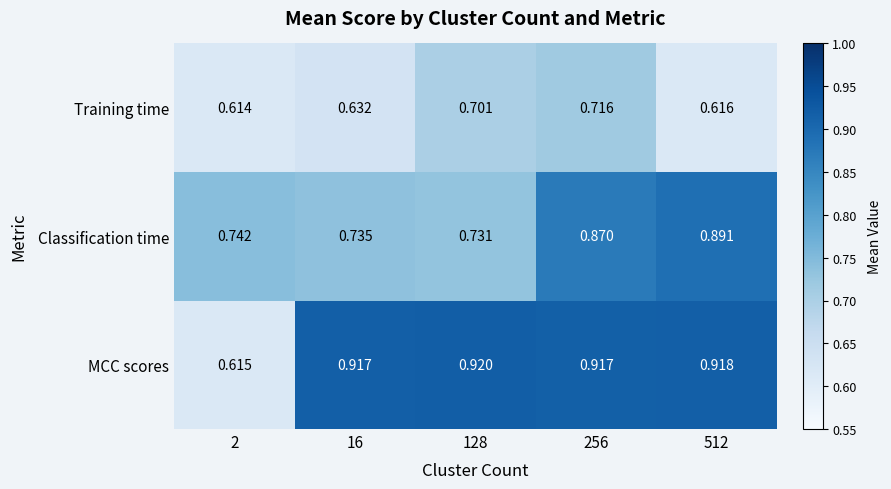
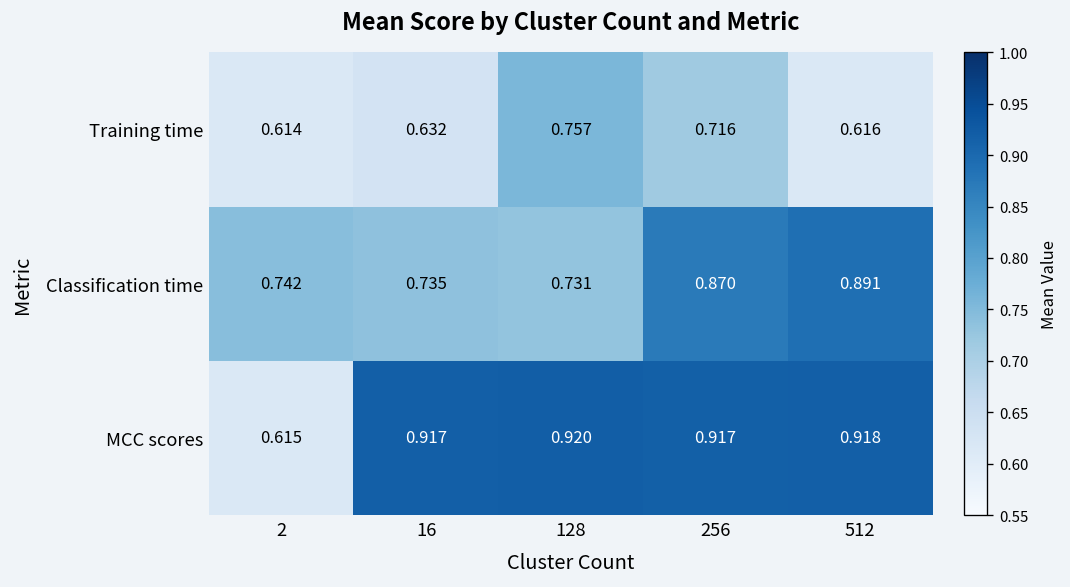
  {
    "Training time": {
      "2": 0.614,
      "16": 0.632,
-     "128": 0.701,
+     "128": 0.757,
      "256": 0.716,
      "512": 0.616
    },
    "Classification time": {
      "2": 0.742,
      "16": 0.735,
      "128": 0.731,
      "256": 0.870,
      "512": 0.891
    },
    "MCC scores": {
      "2": 0.615,
      "16": 0.917,
      "128": 0.920,
      "256": 0.917,
      "512": 0.918
    }
  }
